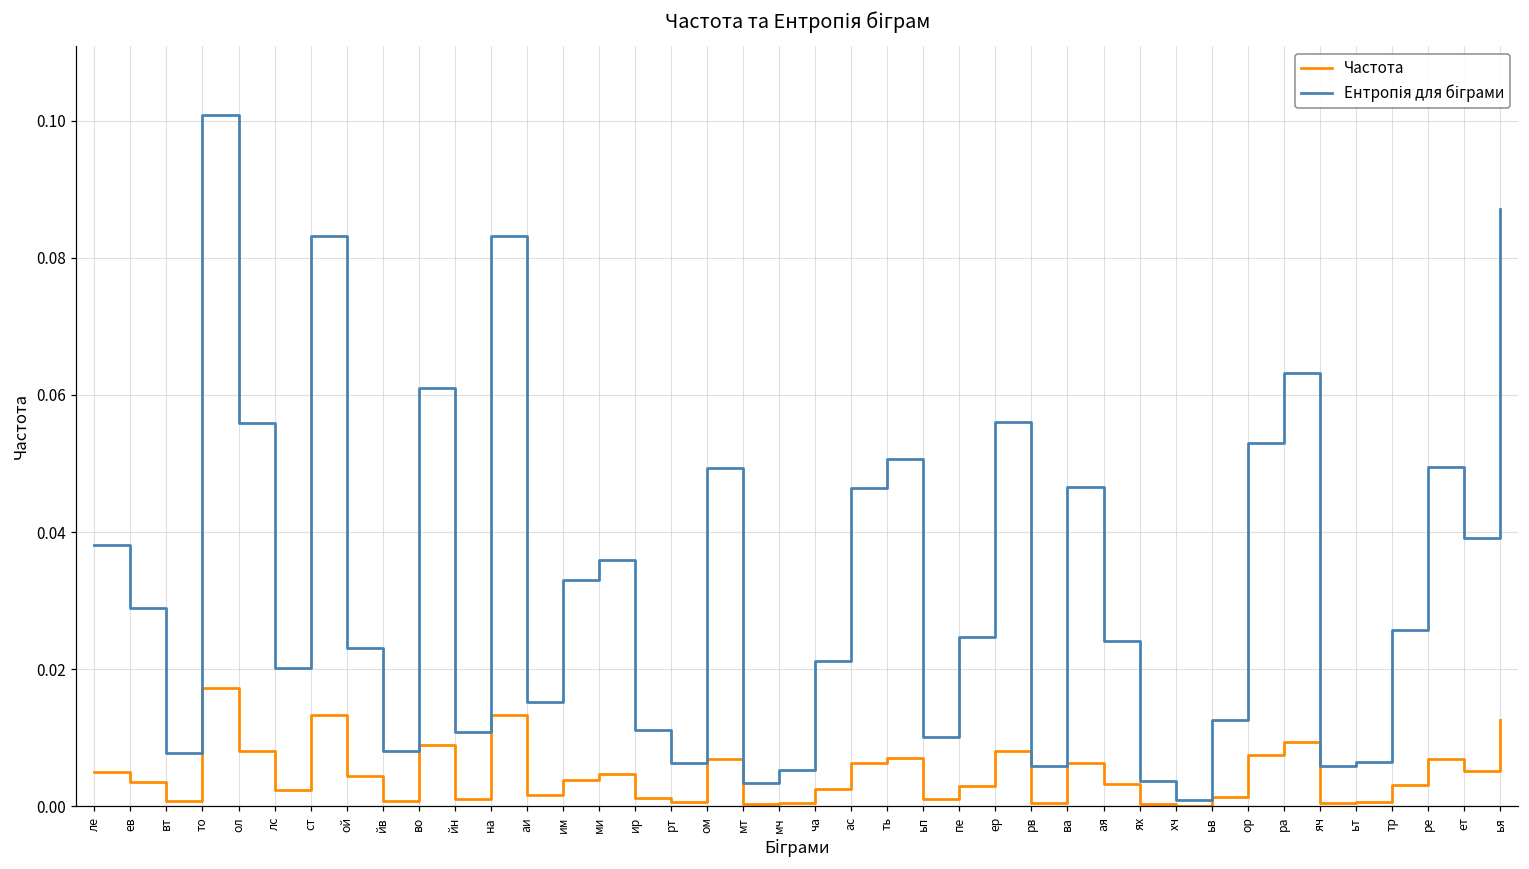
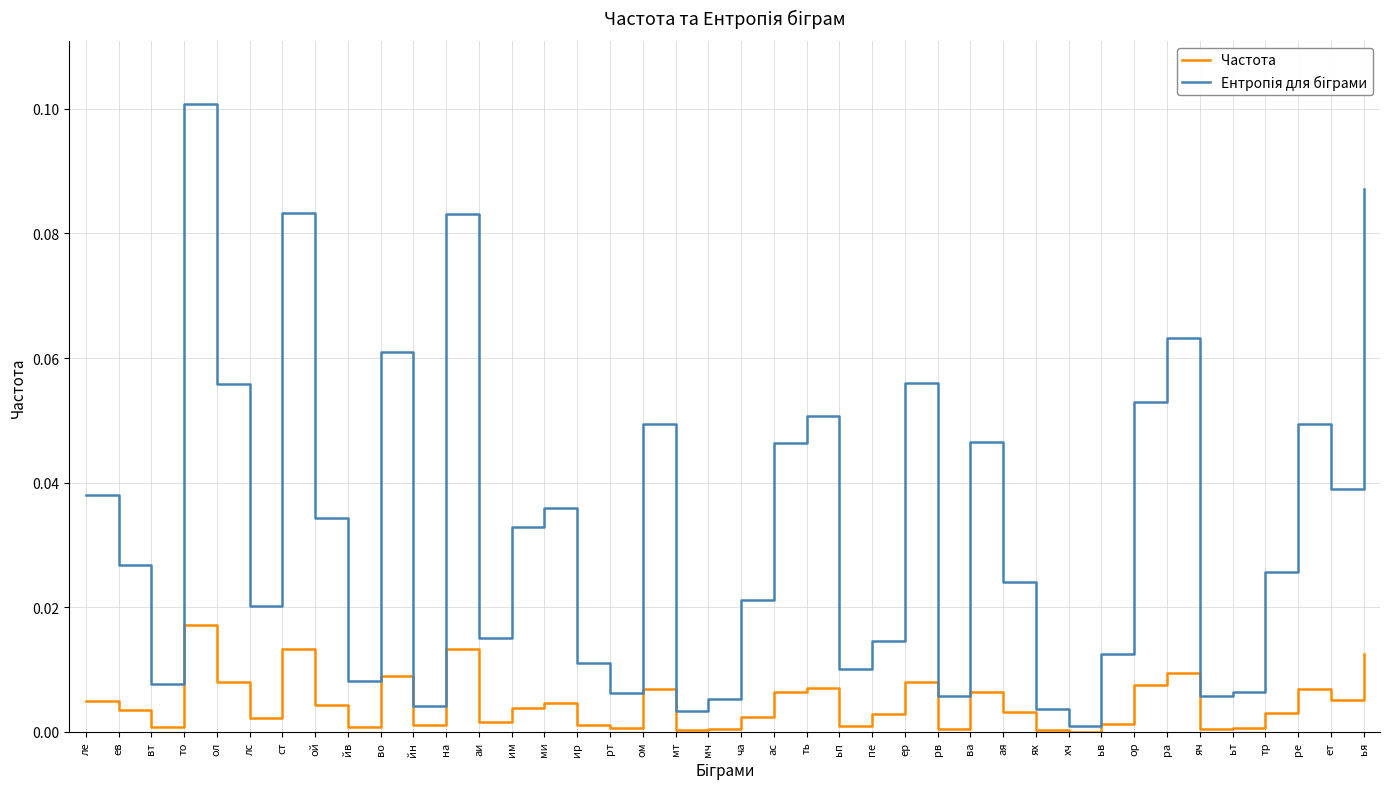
  {
    "Частота": {
      "ле": 0.005,
      "ев": 0.004,
      "вт": 0.001,
      "то": 0.017,
      "ол": 0.008,
      "лс": 0.002,
      "ст": 0.013,
      "ой": 0.004,
      "йв": 0.001,
      "во": 0.009,
      "йн": 0.001,
      "на": 0.013,
      "аи": 0.002,
      "им": 0.004,
      "ми": 0.005,
      "ир": 0.001,
      "рт": 0.001,
      "ом": 0.007,
      "мт": 0.000,
      "мч": 0.000,
      "ча": 0.002,
      "ас": 0.006,
      "ть": 0.007,
      "ьп": 0.001,
      "пе": 0.003,
      "ер": 0.008,
      "рв": 0.001,
      "ва": 0.006,
      "ая": 0.003,
      "ях": 0.000,
      "хч": 0.000,
      "ьв": 0.001,
      "ор": 0.007,
      "ра": 0.009,
      "яч": 0.001,
      "ьт": 0.001,
      "тр": 0.003,
      "ре": 0.007,
      "ет": 0.005,
      "ья": 0.013
    },
    "Ентропія для біграми": {
      "ле": 0.038,
-     "ев": 0.029,
+     "ев": 0.027,
      "вт": 0.008,
      "то": 0.101,
      "ол": 0.056,
      "лс": 0.020,
      "ст": 0.083,
-     "ой": 0.023,
+     "ой": 0.034,
      "йв": 0.008,
      "во": 0.061,
-     "йн": 0.011,
+     "йн": 0.004,
      "на": 0.083,
      "аи": 0.015,
      "им": 0.033,
      "ми": 0.036,
      "ир": 0.011,
      "рт": 0.006,
      "ом": 0.049,
      "мт": 0.003,
      "мч": 0.005,
      "ча": 0.021,
      "ас": 0.046,
      "ть": 0.051,
      "ьп": 0.010,
-     "пе": 0.025,
+     "пе": 0.015,
      "ер": 0.056,
      "рв": 0.006,
      "ва": 0.047,
      "ая": 0.024,
      "ях": 0.004,
      "хч": 0.001,
      "ьв": 0.013,
      "ор": 0.053,
      "ра": 0.063,
      "яч": 0.006,
      "ьт": 0.006,
      "тр": 0.026,
      "ре": 0.049,
      "ет": 0.039,
      "ья": 0.087
    }
  }
